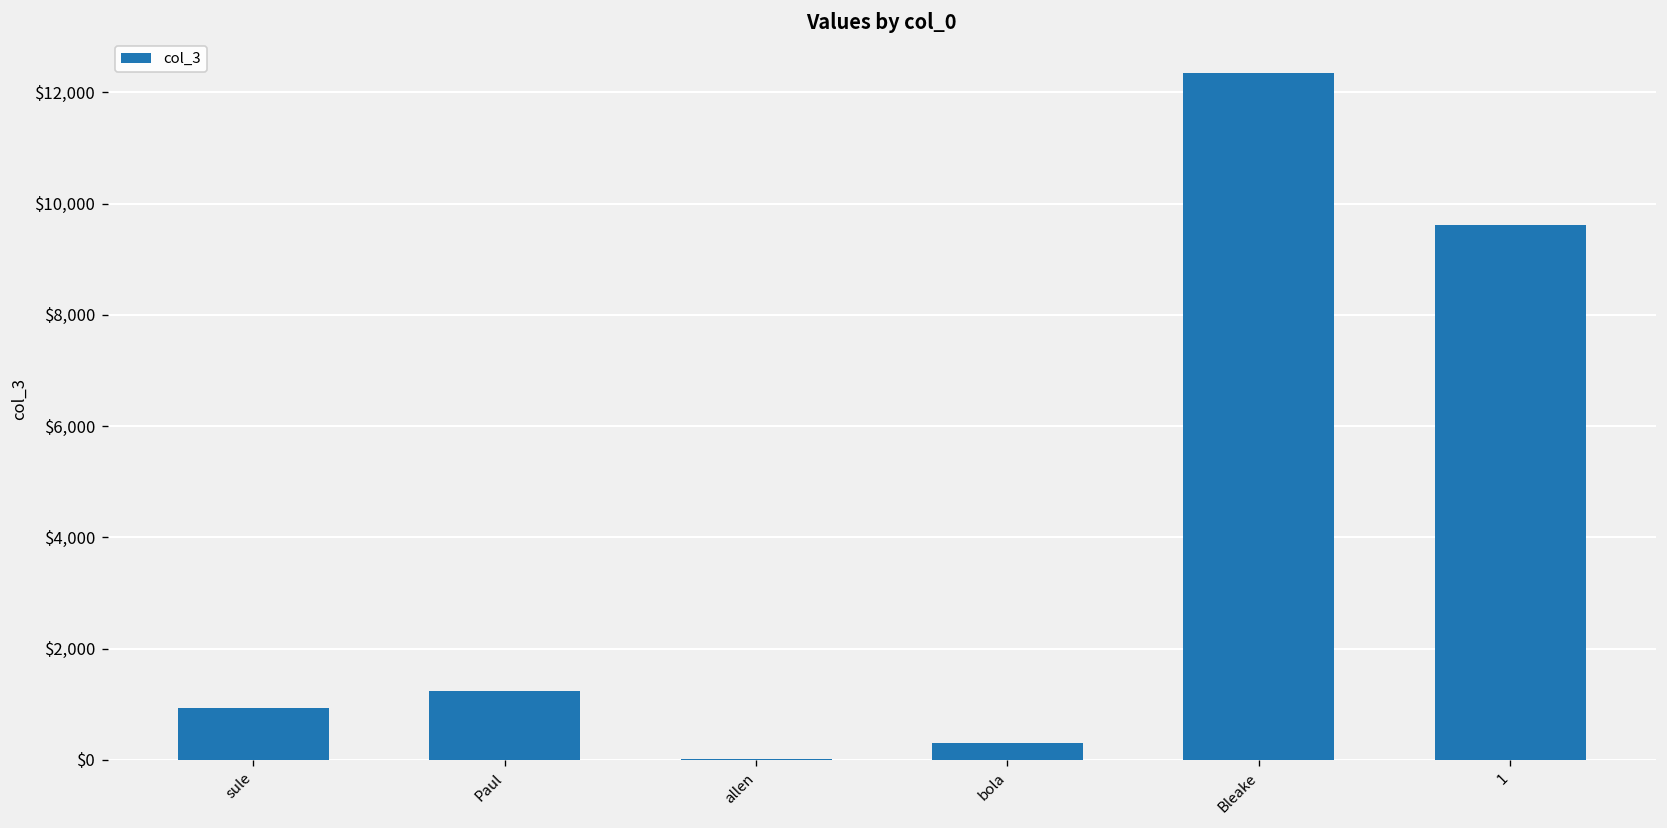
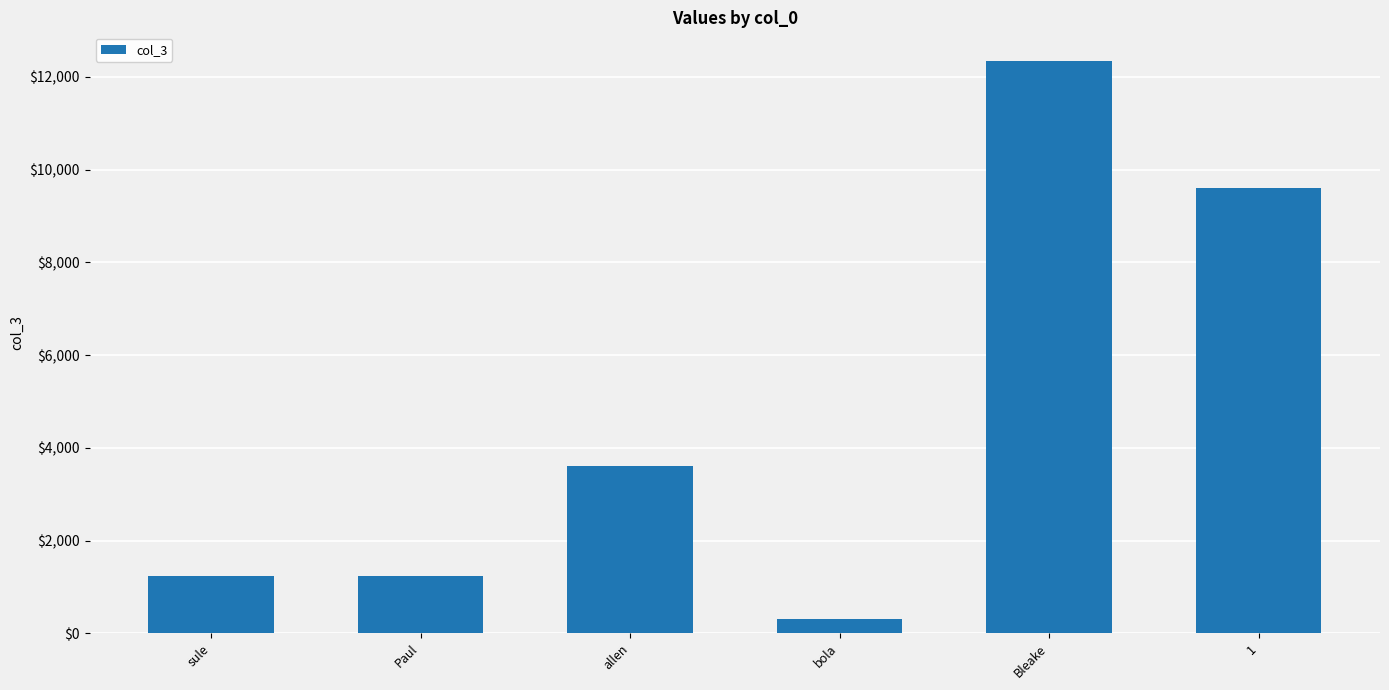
  {
-   "sule": "$900",
+   "sule": "$1,200",
    "Paul": "$1,200",
-   "allen": "$0",
+   "allen": "$3,600",
    "bola": "$300",
    "Bleake": "$12,300",
    "1": "$9,600"
  }
